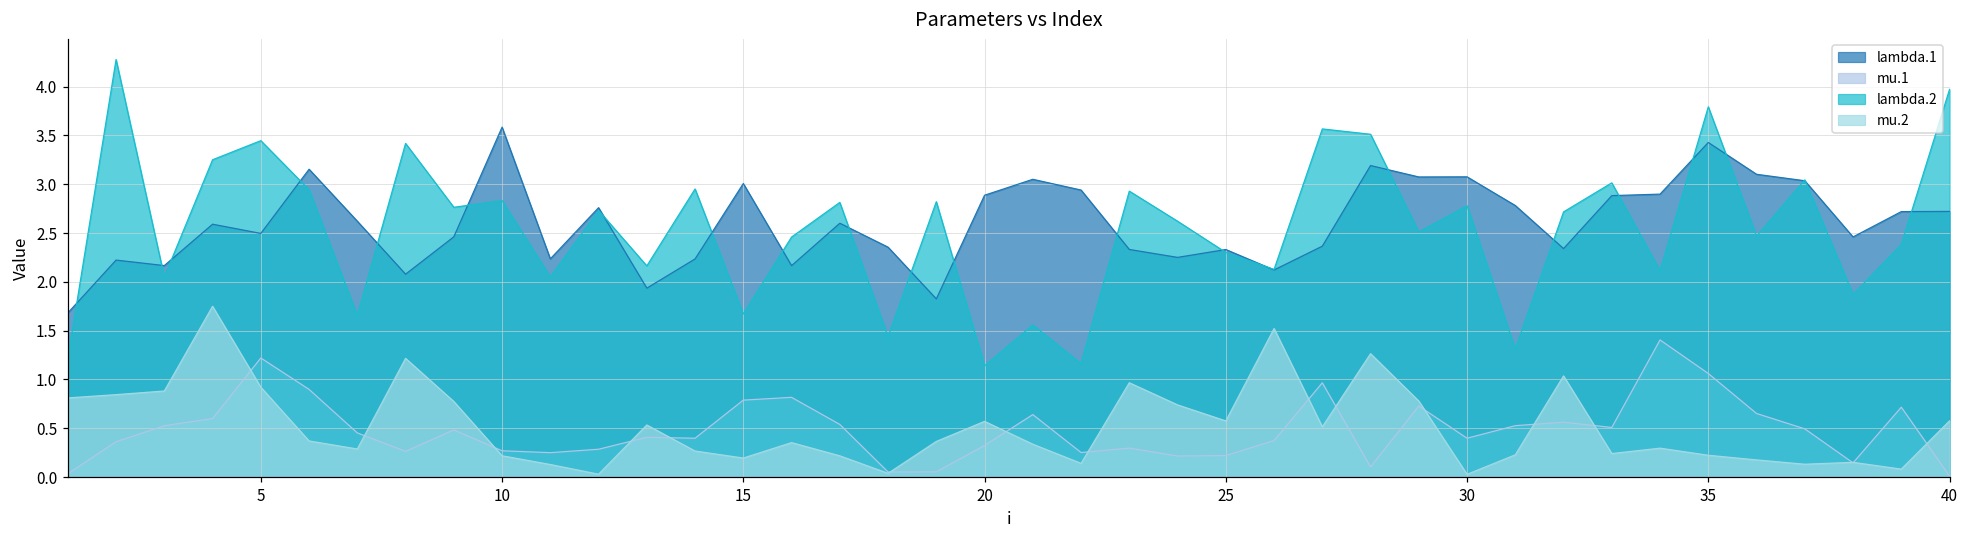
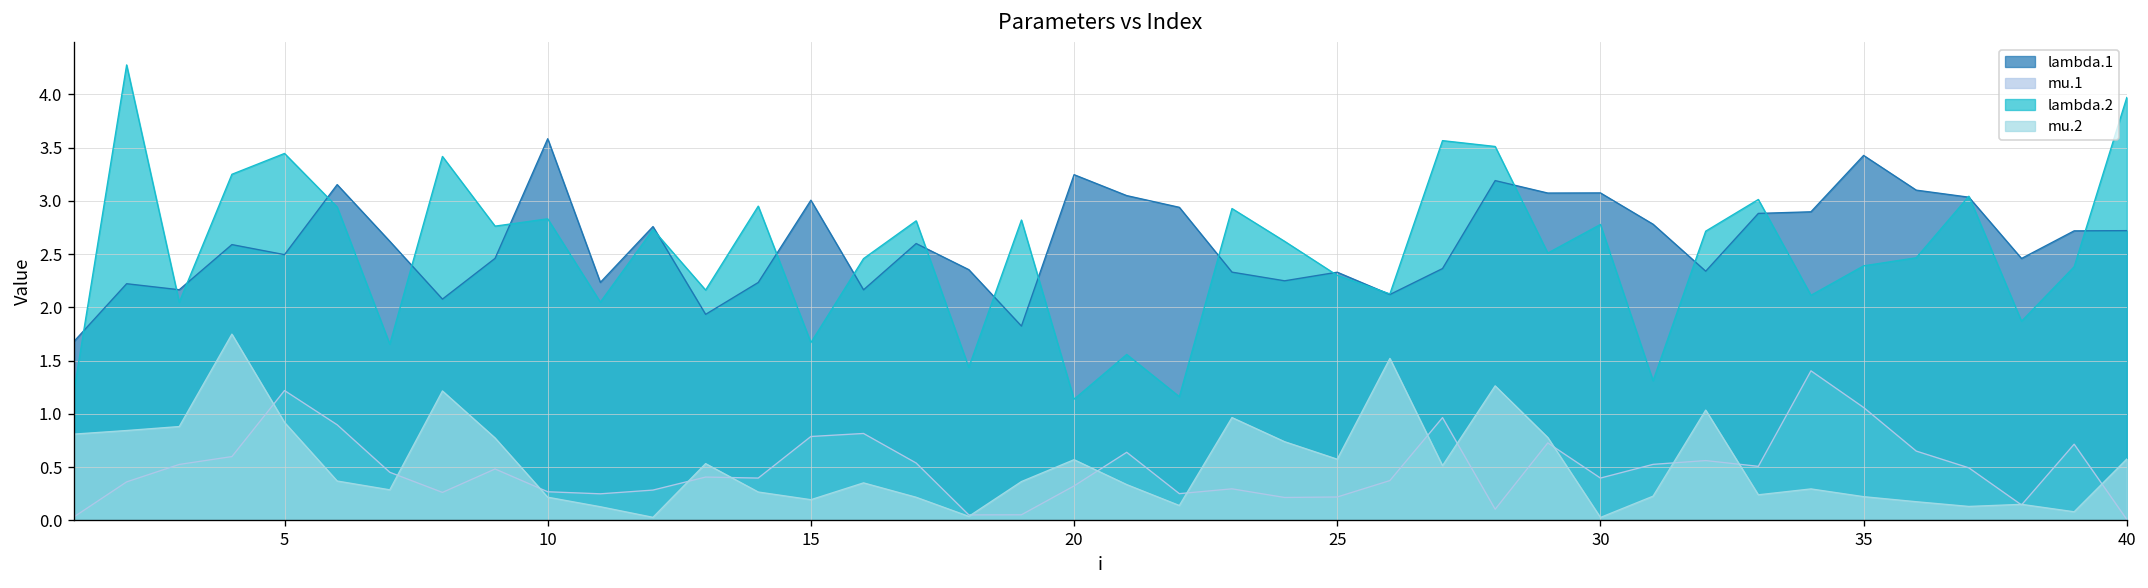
  {
    "lambda.1": {
      "5": 2.5,
      "10": 3.6,
      "15": 3.0,
-     "20": 2.9,
+     "20": 3.2,
      "25": 2.3,
      "30": 3.1,
      "35": 3.4,
      "40": 2.7
    },
    "lambda.2": {
      "5": 3.4,
      "10": 2.8,
      "15": 1.7,
      "20": 1.1,
      "25": 2.3,
      "30": 2.8,
-     "35": 3.8,
+     "35": 2.4,
      "40": 4.0
    }
  }
